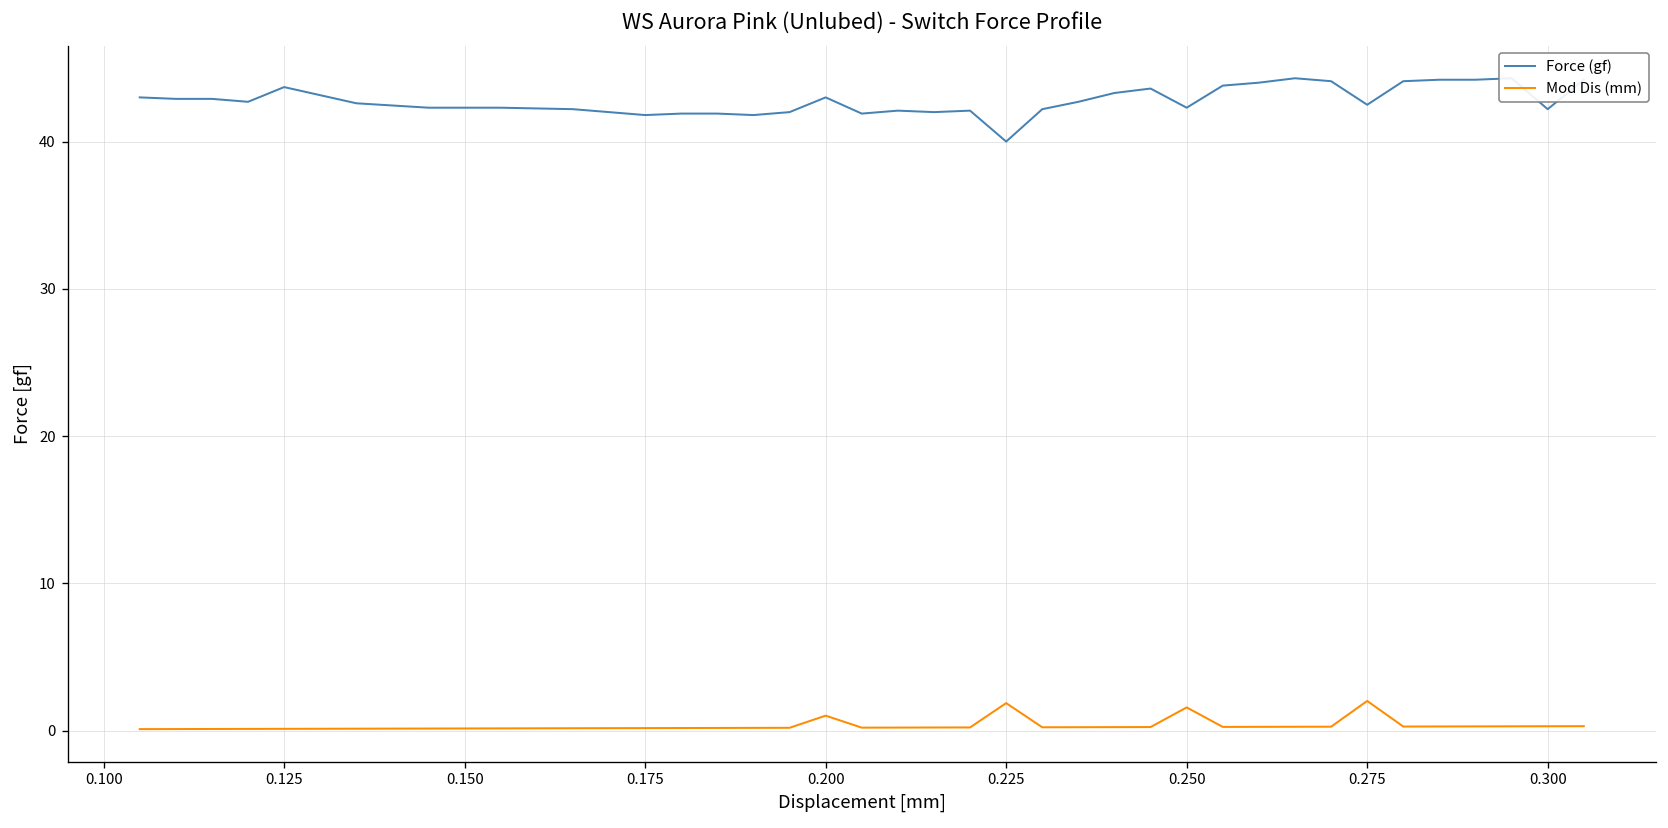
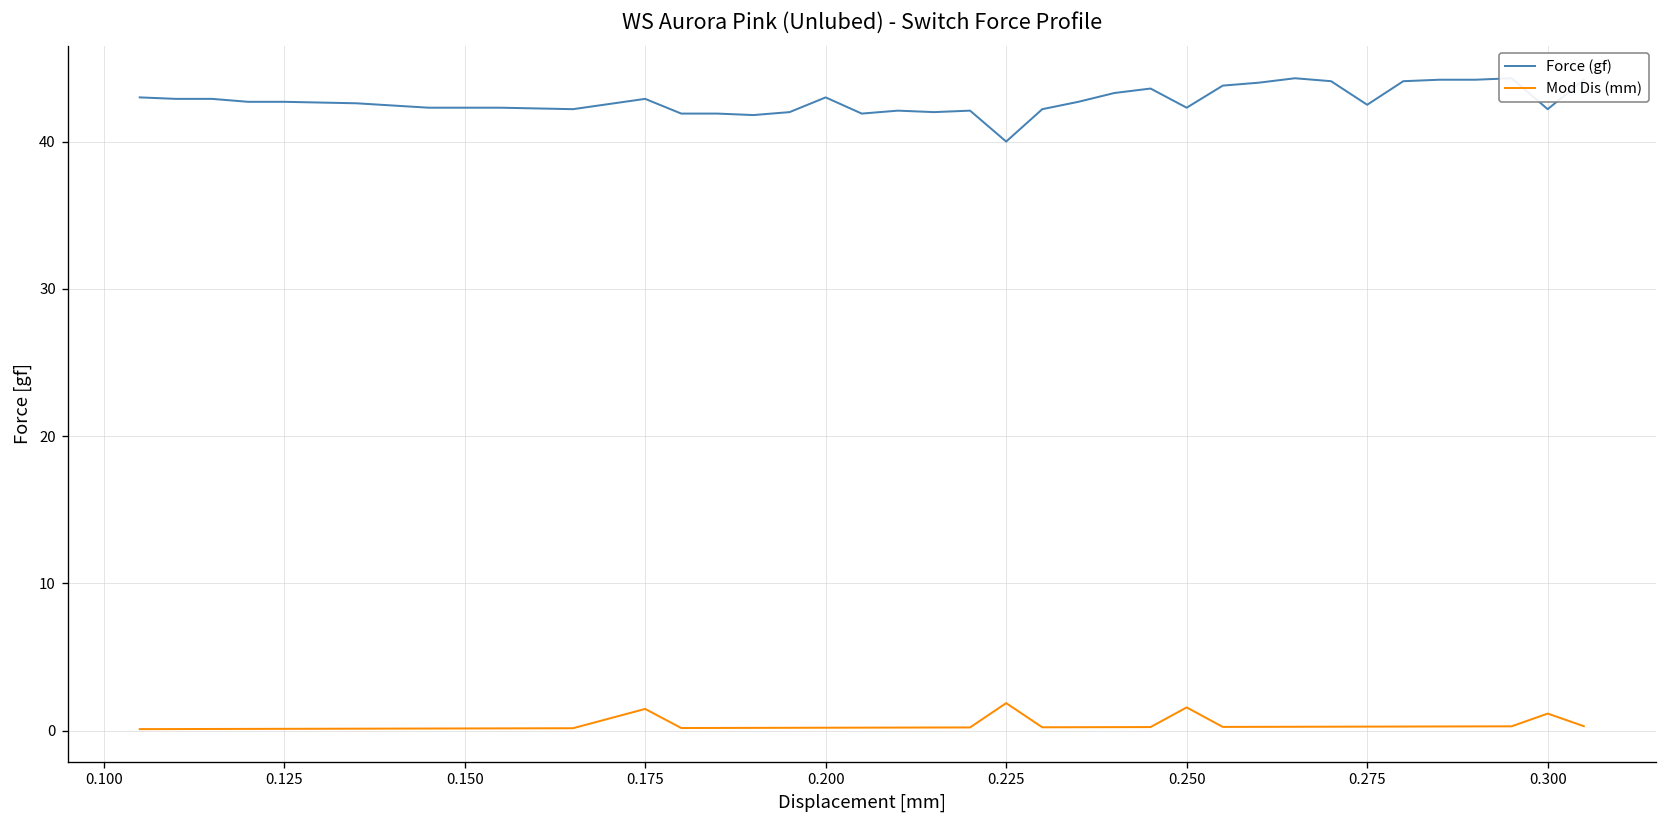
  {
    "Force (gf)": {
-     "0.125": 43.7,
-     "0.175": 41.8,
+     "0.125": 42.7,
+     "0.175": 42.9,
      "0.200": 43.0,
      "0.225": 40.0,
      "0.250": 42.3,
      "0.275": 42.5,
      "0.300": 42.2
    },
    "Mod Dis (mm)": {
      "0.125": 0.1,
-     "0.175": 0.2,
-     "0.200": 1.0,
+     "0.175": 1.5,
+     "0.200": 0.2,
      "0.225": 1.9,
      "0.250": 1.6,
-     "0.275": 2.0,
-     "0.300": 0.3
+     "0.275": 0.3,
+     "0.300": 1.2
    }
  }
